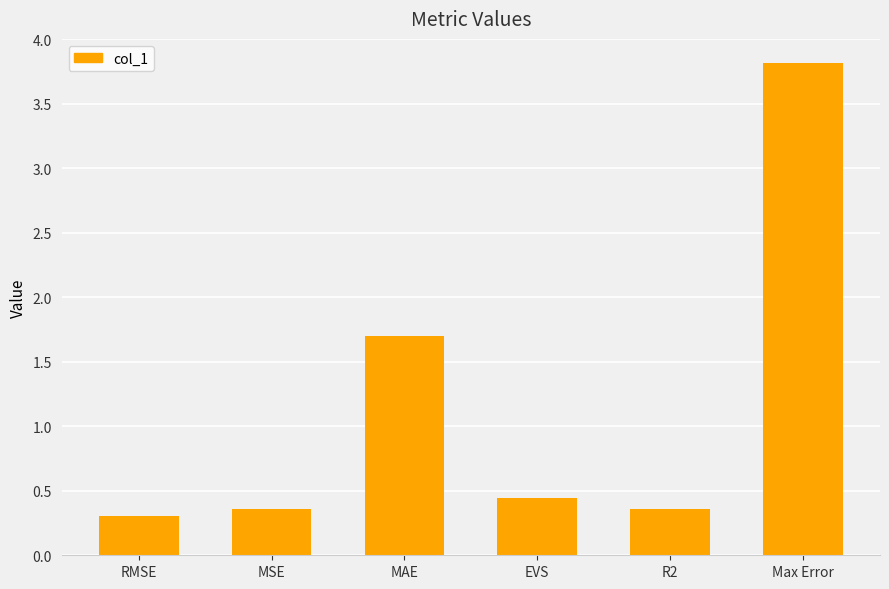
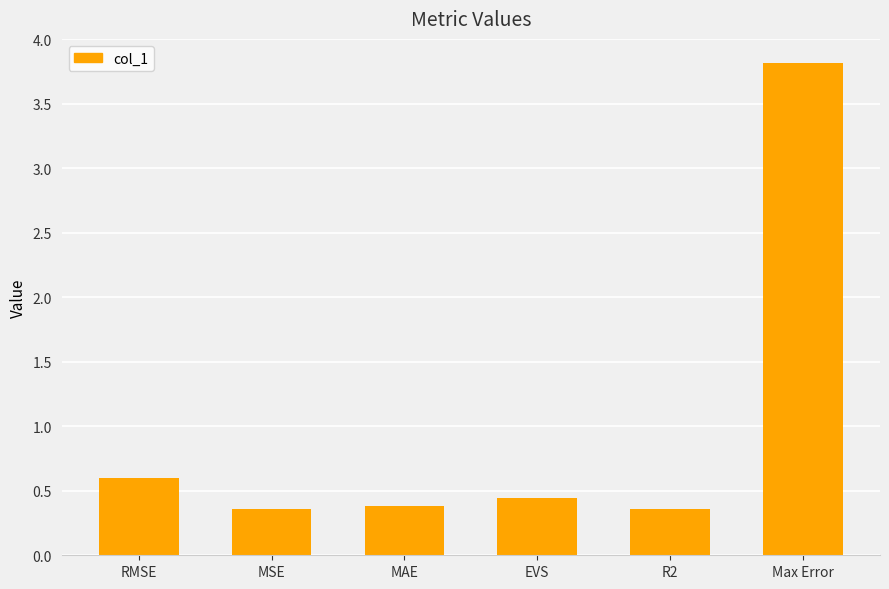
  {
-   "RMSE": 0.31,
+   "RMSE": 0.60,
    "MSE": 0.36,
-   "MAE": 1.70,
+   "MAE": 0.38,
    "EVS": 0.45,
    "R2": 0.36,
    "Max Error": 3.81
  }
